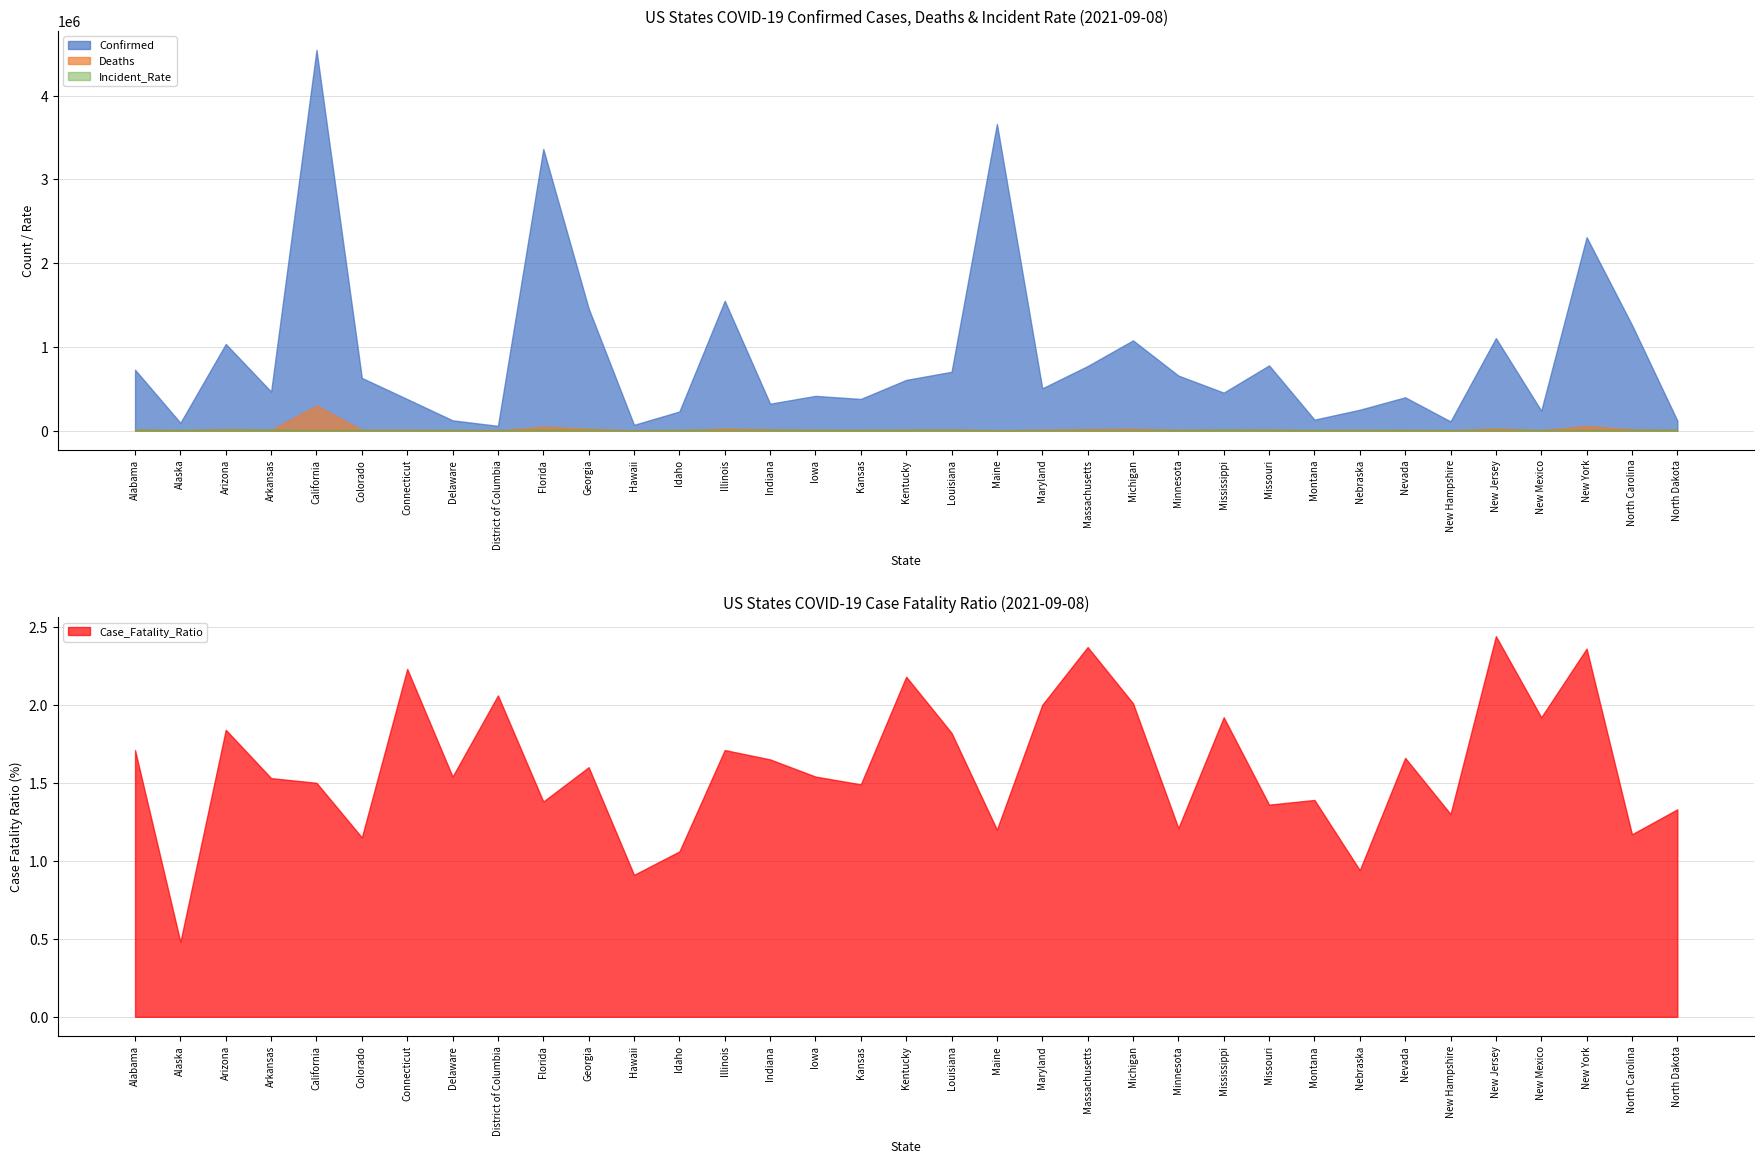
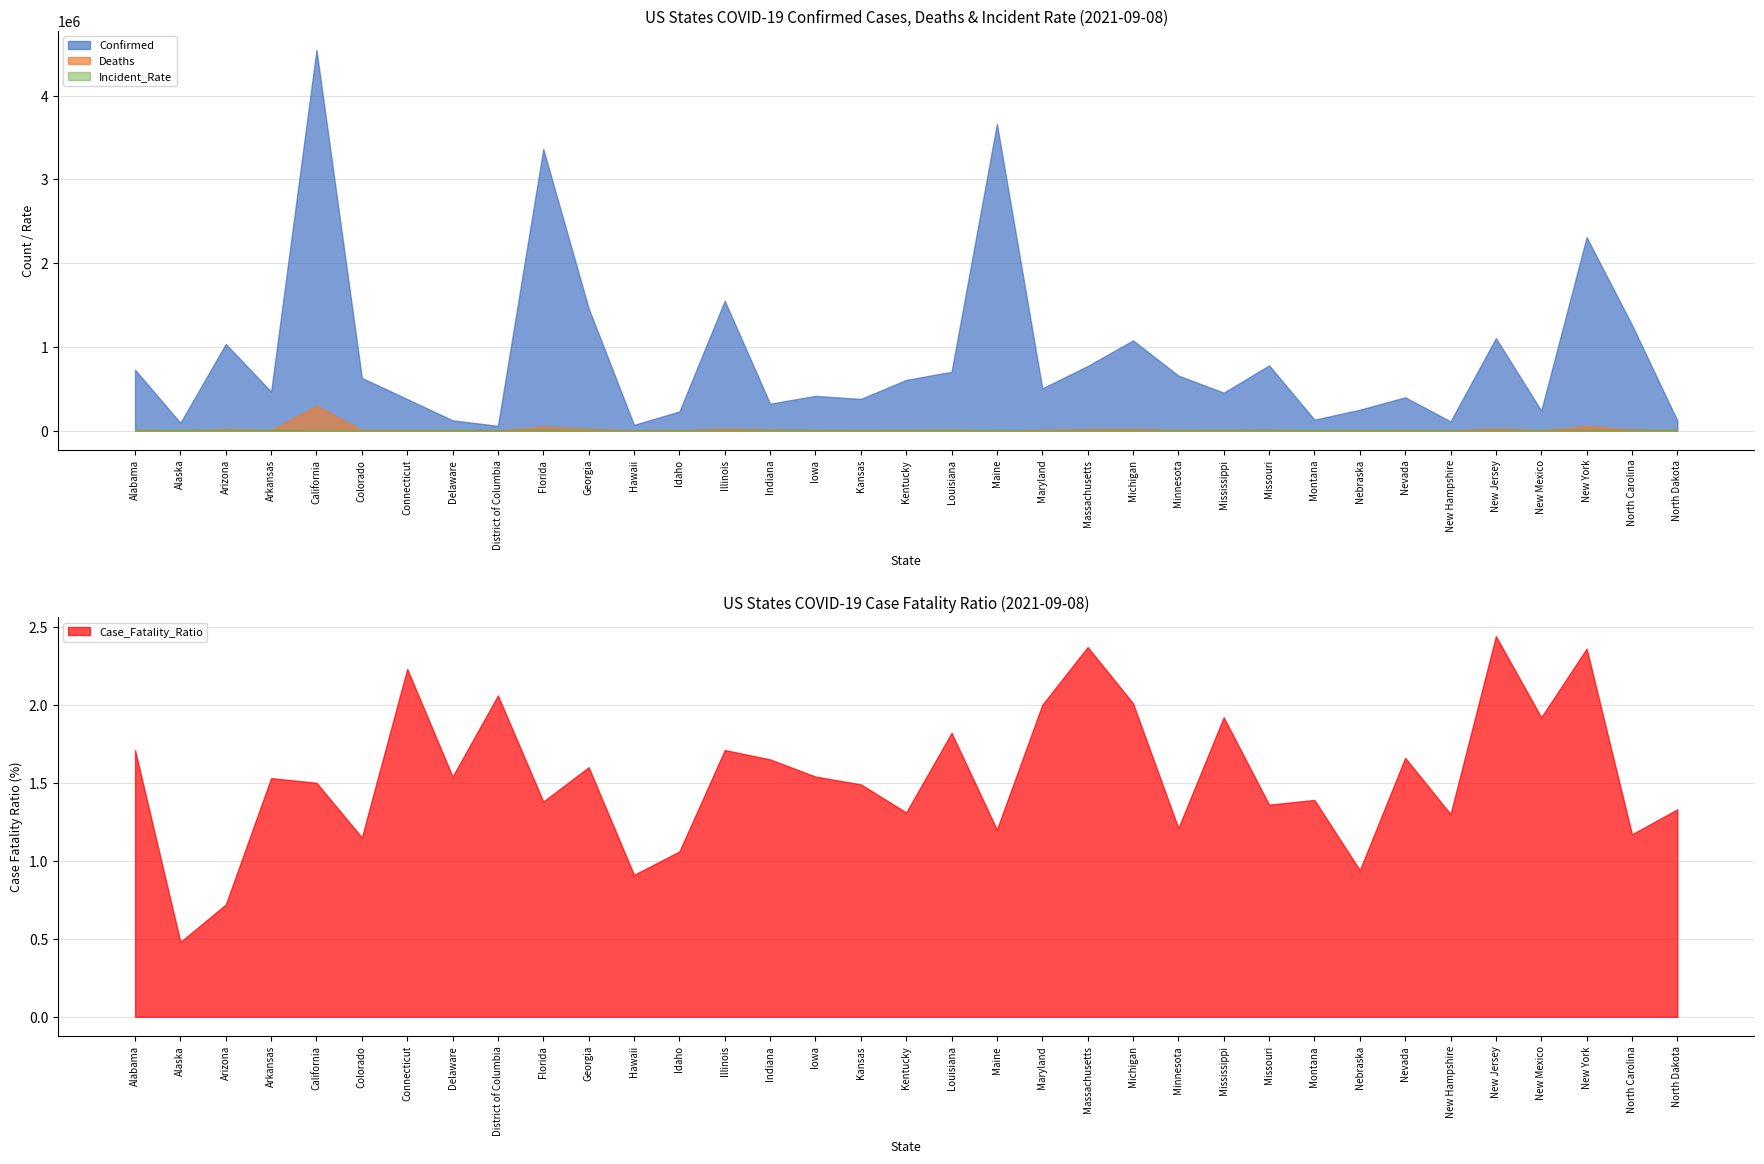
  {
    "US States COVID-19 Confirmed Cases, Deaths & Incident Rate (2021-09-08)": {
      "Confirmed": {
        "Alabama": 700000,
        "Alaska": 100000,
        "Arizona": 1000000,
        "Arkansas": 500000,
        "California": 4500000,
        "Colorado": 600000,
        "Connecticut": 400000,
        "Delaware": 100000,
        "District of Columbia": 100000,
        "Florida": 3400000,
        "Georgia": 1500000,
        "Hawaii": 100000,
        "Idaho": 200000,
        "Illinois": 1600000,
        "Indiana": 300000,
        "Iowa": 400000,
        "Kansas": 400000,
        "Kentucky": 600000,
        "Louisiana": 700000,
        "Maine": 3700000,
        "Maryland": 500000,
        "Massachusetts": 800000,
        "Michigan": 1100000,
        "Minnesota": 700000,
        "Mississippi": 500000,
        "Missouri": 800000,
        "Montana": 100000,
        "Nebraska": 200000,
        "Nevada": 400000,
        "New Hampshire": 100000,
        "New Jersey": 1100000,
        "New Mexico": 200000,
        "New York": 2300000,
        "North Carolina": 1300000,
        "North Dakota": 100000
      },
      "Deaths": {
        "California": 300000,
        "Florida": 0,
        "New York": 100000
      }
    },
    "US States COVID-19 Case Fatality Ratio (2021-09-08)": {
      "Alabama": 1.71,
      "Alaska": 0.48,
-     "Arizona": 1.84,
+     "Arizona": 0.72,
      "Arkansas": 1.53,
      "California": 1.50,
      "Colorado": 1.15,
      "Connecticut": 2.23,
      "Delaware": 1.54,
      "District of Columbia": 2.06,
      "Florida": 1.38,
      "Georgia": 1.60,
      "Hawaii": 0.91,
      "Idaho": 1.06,
      "Illinois": 1.71,
      "Indiana": 1.65,
      "Iowa": 1.54,
      "Kansas": 1.49,
-     "Kentucky": 2.18,
+     "Kentucky": 1.31,
      "Louisiana": 1.82,
      "Maine": 1.20,
      "Maryland": 2.00,
      "Massachusetts": 2.37,
      "Michigan": 2.01,
      "Minnesota": 1.21,
      "Mississippi": 1.92,
      "Missouri": 1.36,
      "Montana": 1.39,
      "Nebraska": 0.94,
      "Nevada": 1.66,
      "New Hampshire": 1.30,
      "New Jersey": 2.44,
      "New Mexico": 1.92,
      "New York": 2.36,
      "North Carolina": 1.17,
      "North Dakota": 1.33
    }
  }
